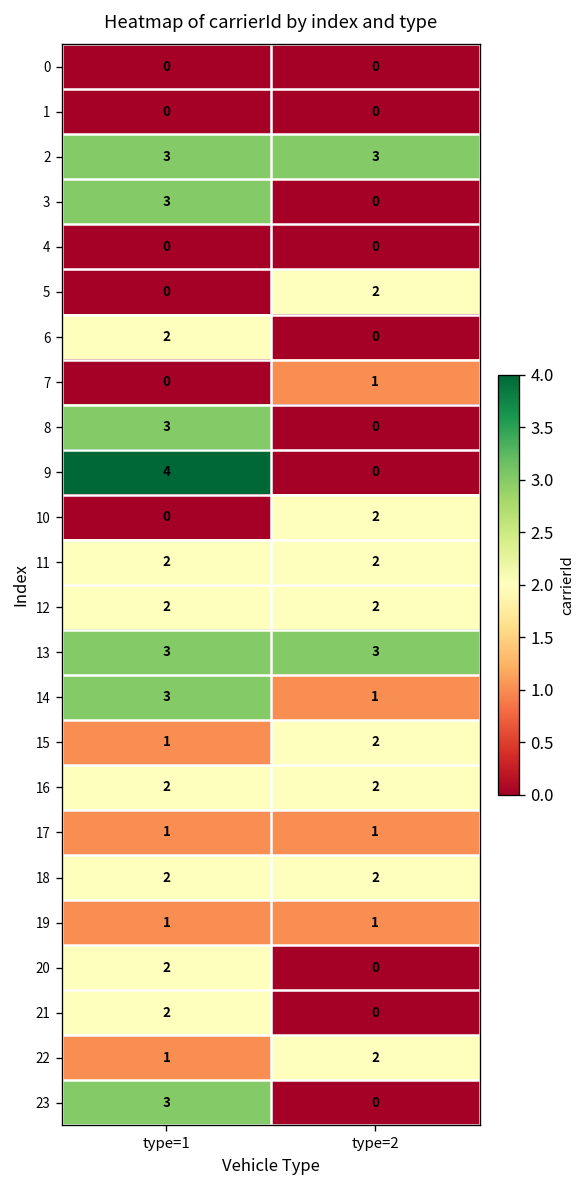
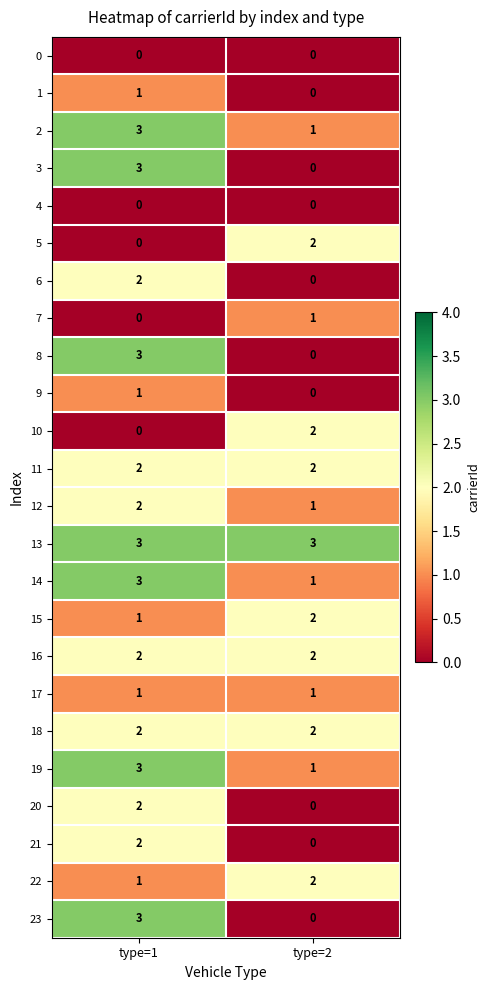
  {
    "0": {
      "type=1": 0,
      "type=2": 0
    },
    "1": {
-     "type=1": 0,
+     "type=1": 1,
      "type=2": 0
    },
    "2": {
      "type=1": 3,
-     "type=2": 3
+     "type=2": 1
    },
    "3": {
      "type=1": 3,
      "type=2": 0
    },
    "4": {
      "type=1": 0,
      "type=2": 0
    },
    "5": {
      "type=1": 0,
      "type=2": 2
    },
    "6": {
      "type=1": 2,
      "type=2": 0
    },
    "7": {
      "type=1": 0,
      "type=2": 1
    },
    "8": {
      "type=1": 3,
      "type=2": 0
    },
    "9": {
-     "type=1": 4,
+     "type=1": 1,
      "type=2": 0
    },
    "10": {
      "type=1": 0,
      "type=2": 2
    },
    "11": {
      "type=1": 2,
      "type=2": 2
    },
    "12": {
      "type=1": 2,
-     "type=2": 2
+     "type=2": 1
    },
    "13": {
      "type=1": 3,
      "type=2": 3
    },
    "14": {
      "type=1": 3,
      "type=2": 1
    },
    "15": {
      "type=1": 1,
      "type=2": 2
    },
    "16": {
      "type=1": 2,
      "type=2": 2
    },
    "17": {
      "type=1": 1,
      "type=2": 1
    },
    "18": {
      "type=1": 2,
      "type=2": 2
    },
    "19": {
-     "type=1": 1,
+     "type=1": 3,
      "type=2": 1
    },
    "20": {
      "type=1": 2,
      "type=2": 0
    },
    "21": {
      "type=1": 2,
      "type=2": 0
    },
    "22": {
      "type=1": 1,
      "type=2": 2
    },
    "23": {
      "type=1": 3,
      "type=2": 0
    }
  }
